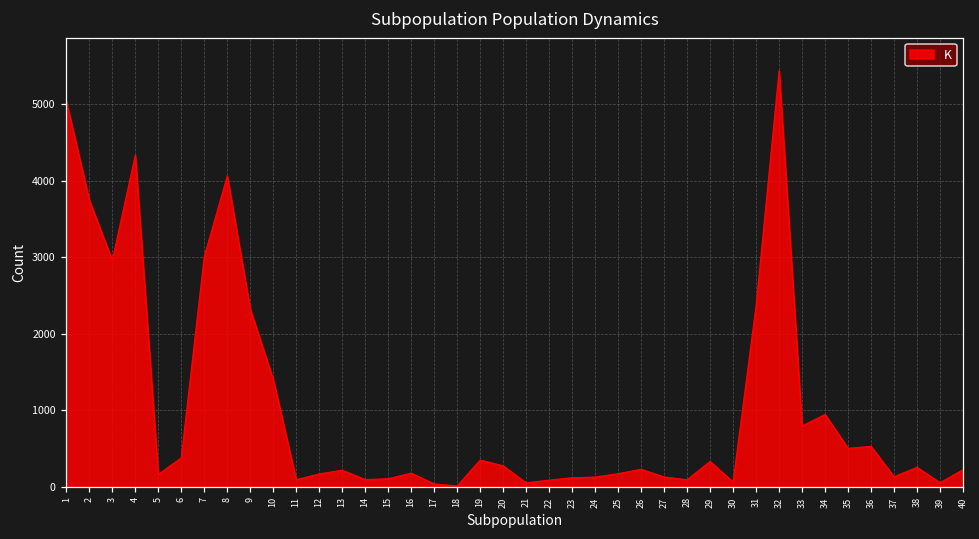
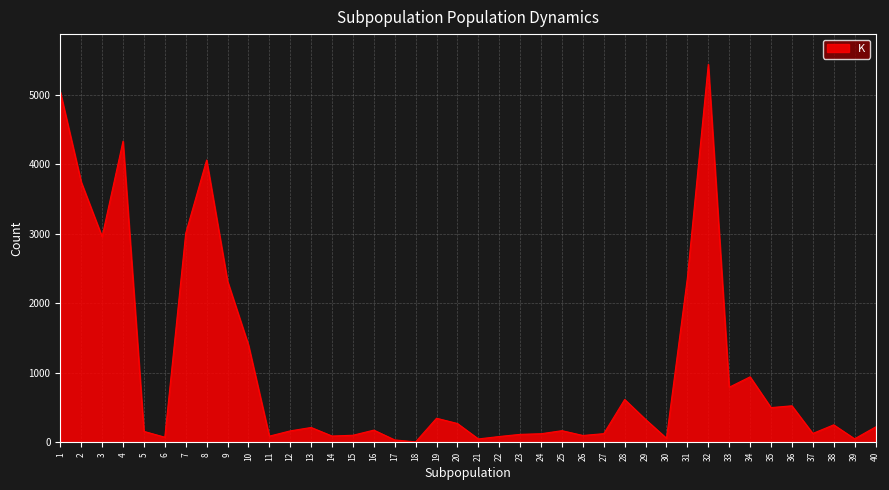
  {
    "1": 5000,
    "2": 3700,
    "3": 3000,
    "4": 4300,
    "5": 200,
-   "6": 400,
+   "6": 100,
    "7": 3000,
    "8": 4100,
    "9": 2300,
    "10": 1400,
    "11": 100,
    "12": 200,
    "13": 200,
    "14": 100,
    "15": 100,
    "16": 200,
    "17": 0,
    "18": 0,
    "19": 300,
    "20": 300,
    "21": 0,
    "22": 100,
    "23": 100,
    "24": 100,
    "25": 200,
-   "26": 200,
+   "26": 100,
    "27": 100,
-   "28": 100,
+   "28": 600,
    "29": 300,
    "30": 100,
    "31": 2400,
    "32": 5400,
    "33": 800,
    "34": 900,
    "35": 500,
    "36": 500,
    "37": 100,
    "38": 300,
    "39": 100,
    "40": 200
  }
